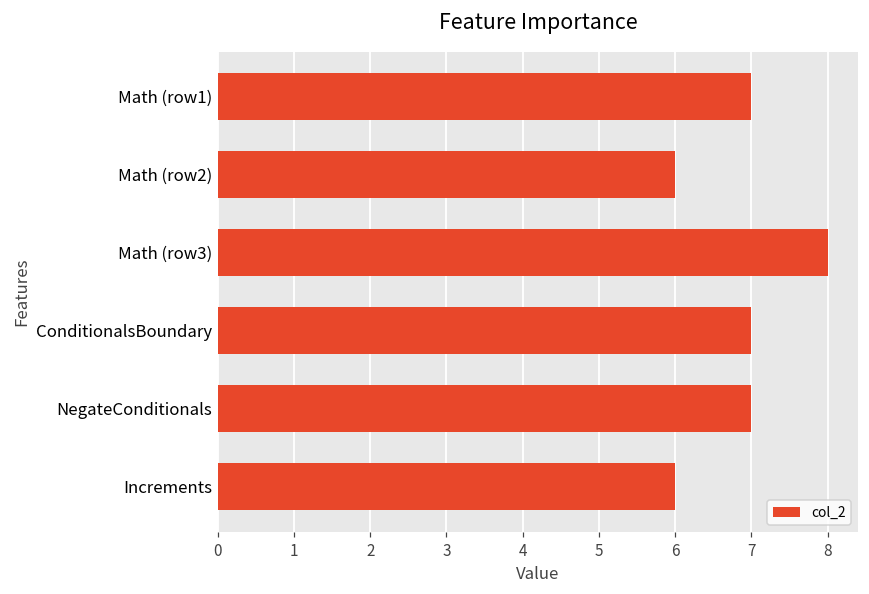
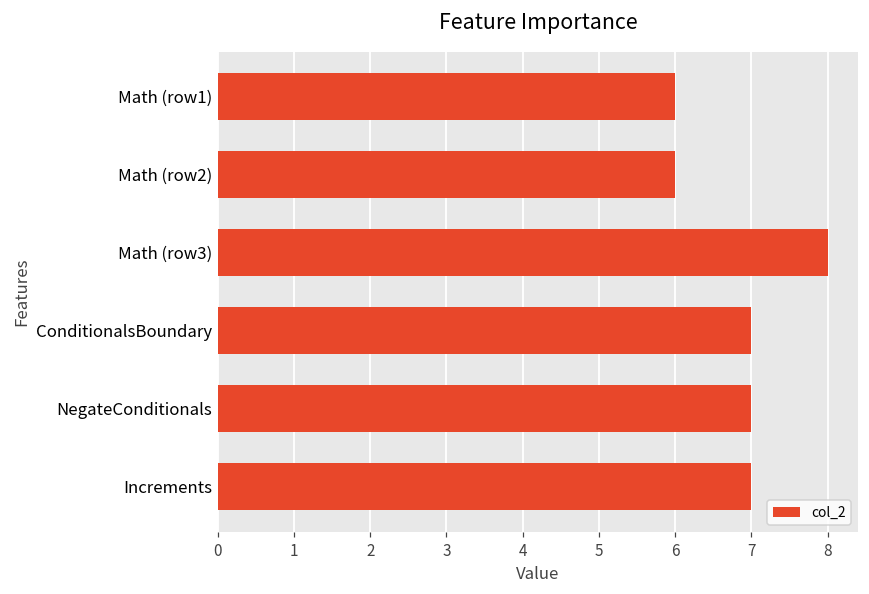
  {
-   "Math (row1)": 7,
+   "Math (row1)": 6,
    "Math (row2)": 6,
    "Math (row3)": 8,
    "ConditionalsBoundary": 7,
    "NegateConditionals": 7,
-   "Increments": 6
+   "Increments": 7
  }
